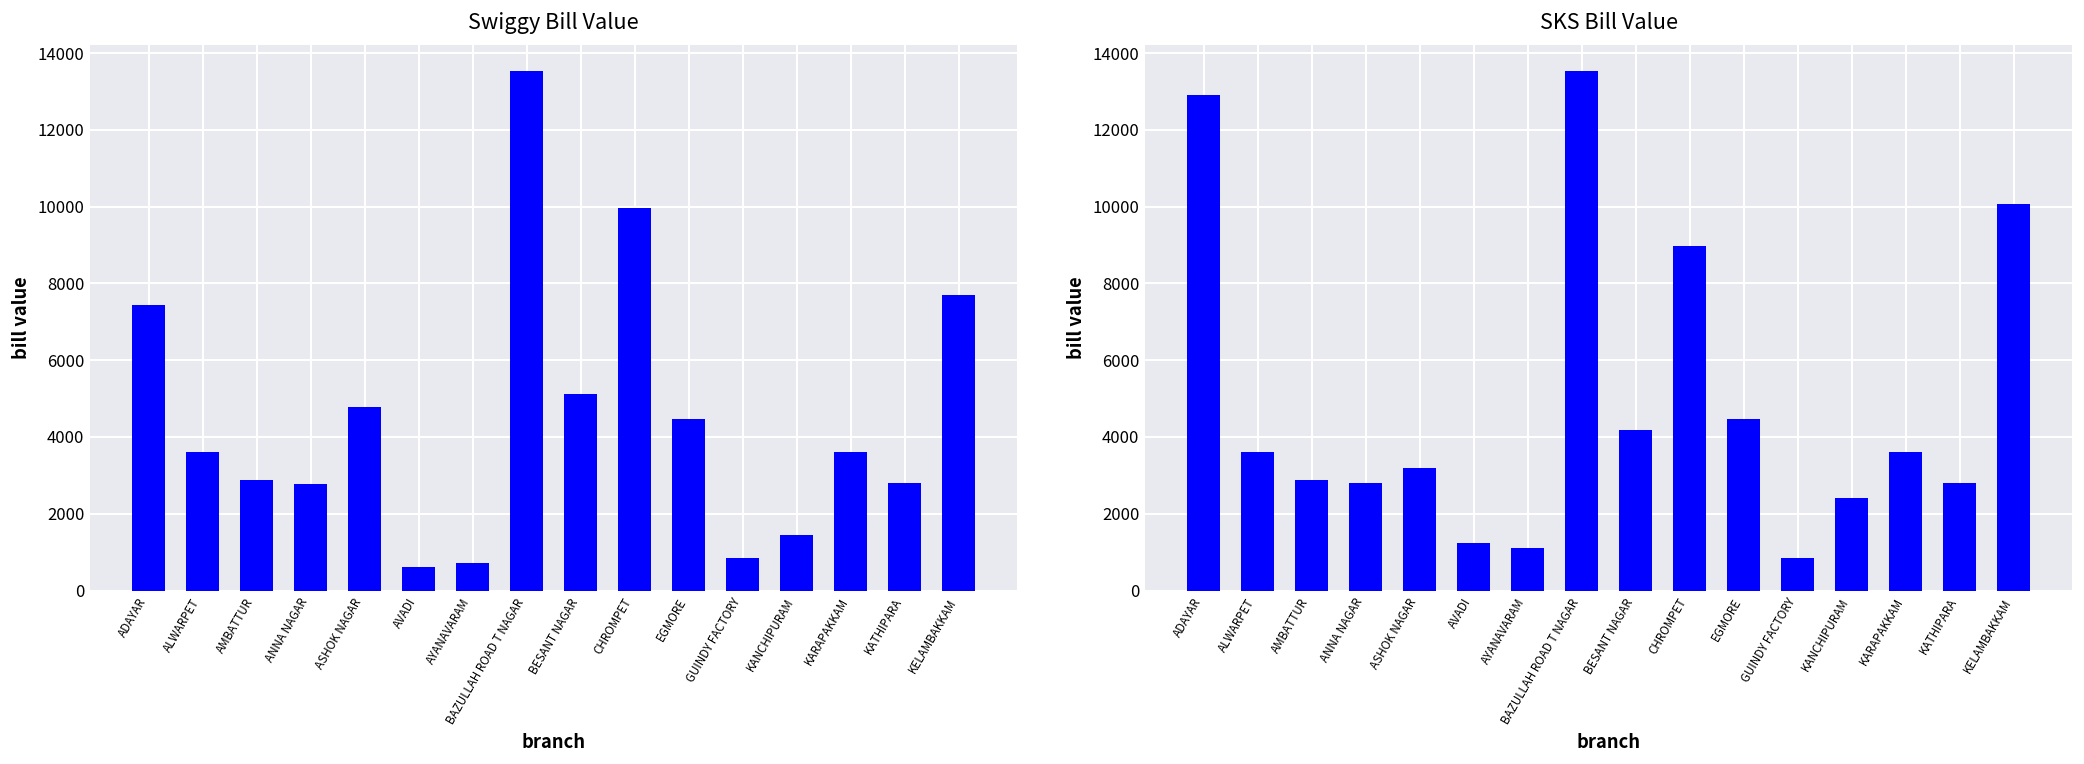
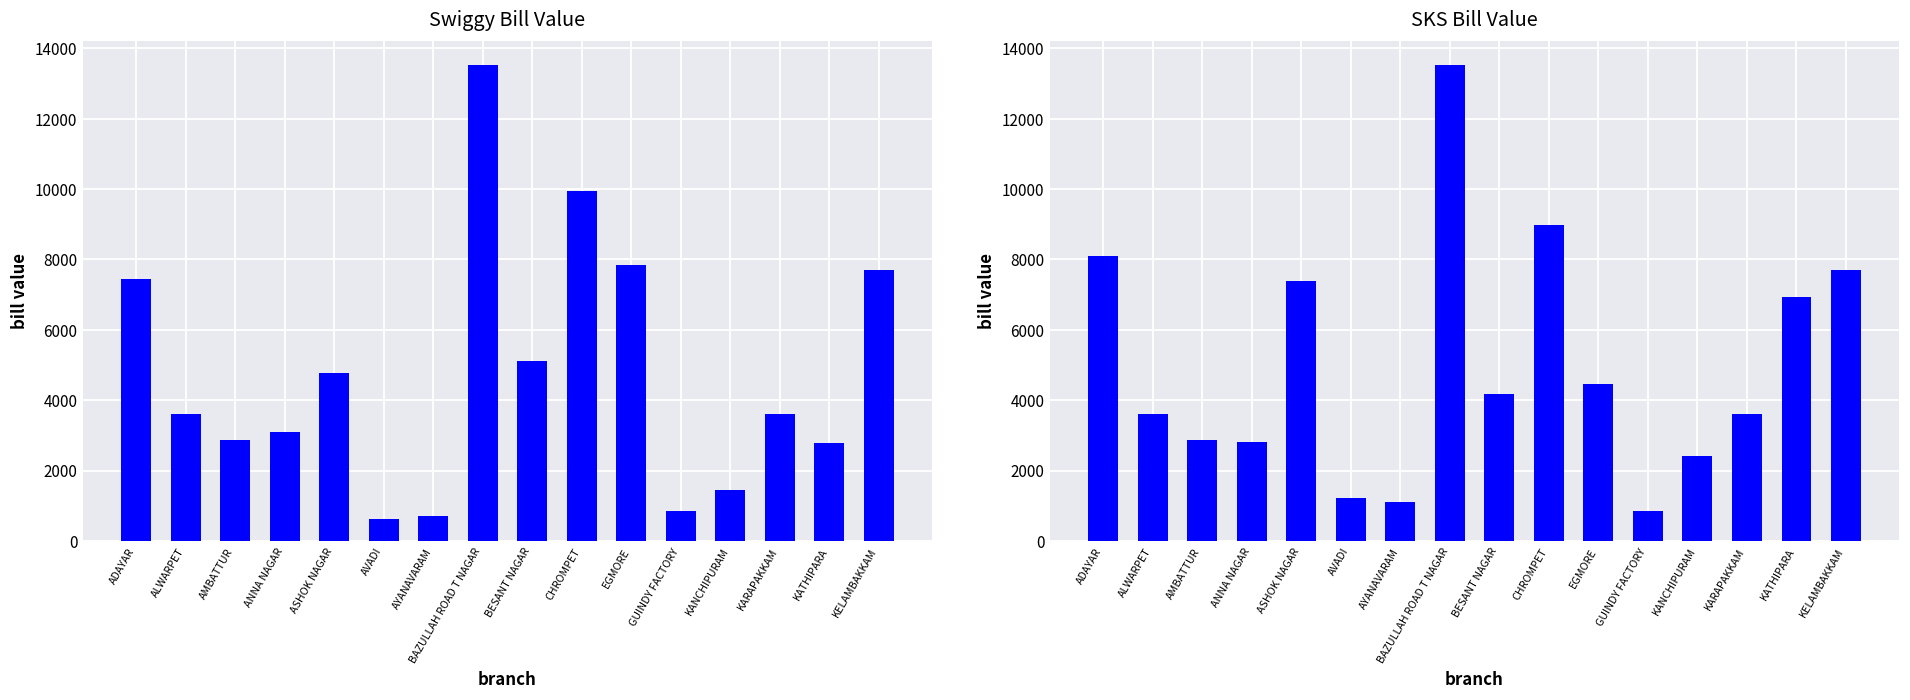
  {
    "Swiggy Bill Value": {
      "ADAYAR": 7400,
      "ALWARPET": 3600,
      "AMBATTUR": 2900,
-     "ANNA NAGAR": 2800,
+     "ANNA NAGAR": 3100,
      "ASHOK NAGAR": 4800,
      "AVADI": 600,
      "AYANAVARAM": 700,
      "BAZULLAH ROAD T NAGAR": 13500,
      "BESANT NAGAR": 5100,
      "CHROMPET": 10000,
-     "EGMORE": 4500,
+     "EGMORE": 7800,
      "GUINDY FACTORY": 800,
      "KANCHIPURAM": 1400,
      "KARAPAKKAM": 3600,
      "KATHIPARA": 2800,
      "KELAMBAKKAM": 7700
    },
    "SKS Bill Value": {
-     "ADAYAR": 12900,
+     "ADAYAR": 8100,
      "ALWARPET": 3600,
      "AMBATTUR": 2900,
      "ANNA NAGAR": 2800,
-     "ASHOK NAGAR": 3200,
+     "ASHOK NAGAR": 7400,
      "AVADI": 1200,
      "AYANAVARAM": 1100,
      "BAZULLAH ROAD T NAGAR": 13500,
      "BESANT NAGAR": 4200,
      "CHROMPET": 9000,
      "EGMORE": 4500,
      "GUINDY FACTORY": 800,
      "KANCHIPURAM": 2400,
      "KARAPAKKAM": 3600,
-     "KATHIPARA": 2800,
-     "KELAMBAKKAM": 10100
+     "KATHIPARA": 6900,
+     "KELAMBAKKAM": 7700
    }
  }
